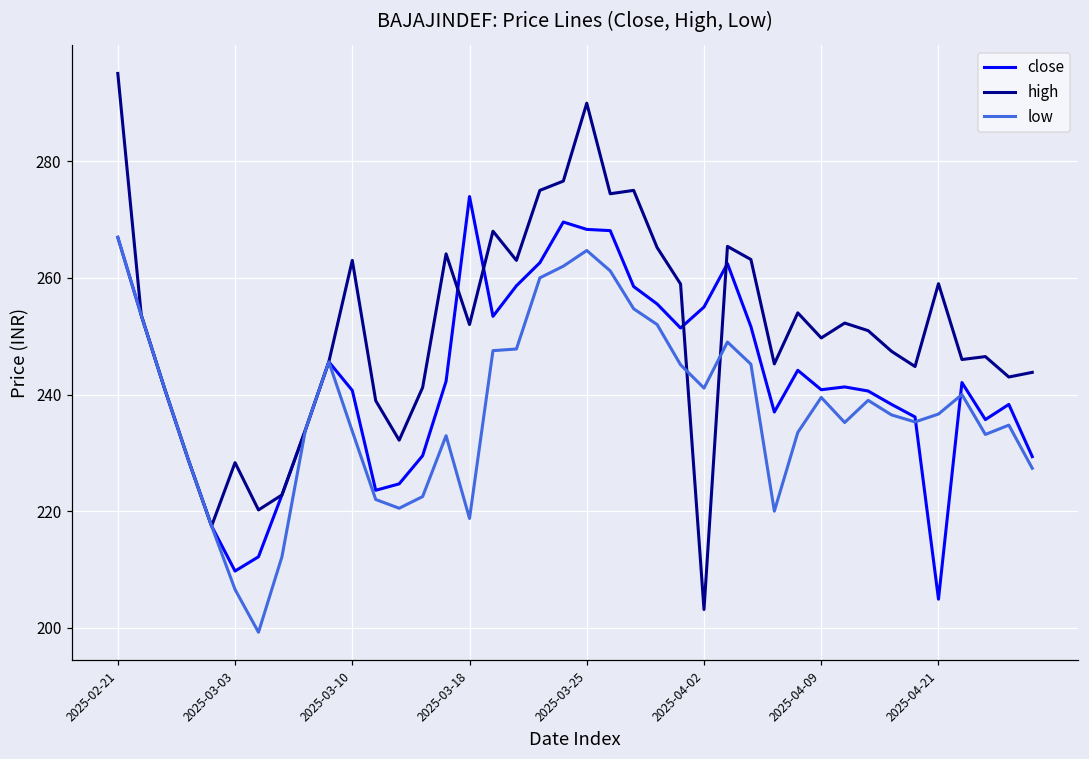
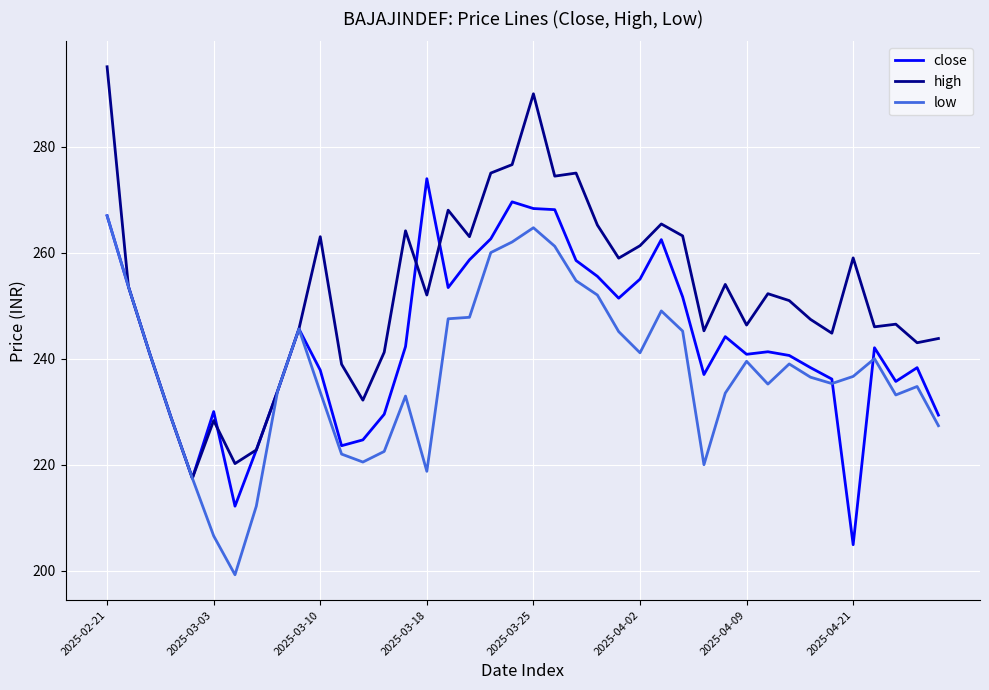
  {
    "close": {
-     "2025-03-03": 210,
-     "2025-03-10": 241,
+     "2025-03-03": 230,
+     "2025-03-10": 238,
      "2025-03-18": 274,
      "2025-03-25": 268,
      "2025-04-02": 255,
      "2025-04-09": 241,
      "2025-04-21": 205
    },
    "high": {
      "2025-02-21": 295,
      "2025-03-03": 228,
      "2025-03-10": 263,
      "2025-03-18": 252,
      "2025-03-25": 290,
-     "2025-04-02": 203,
-     "2025-04-09": 250,
+     "2025-04-02": 261,
+     "2025-04-09": 246,
      "2025-04-21": 259
    },
    "low": {
      "2025-03-03": 207,
      "2025-03-10": 234,
      "2025-03-18": 219,
      "2025-03-25": 265,
      "2025-04-02": 241,
      "2025-04-09": 240,
      "2025-04-21": 237
    }
  }
